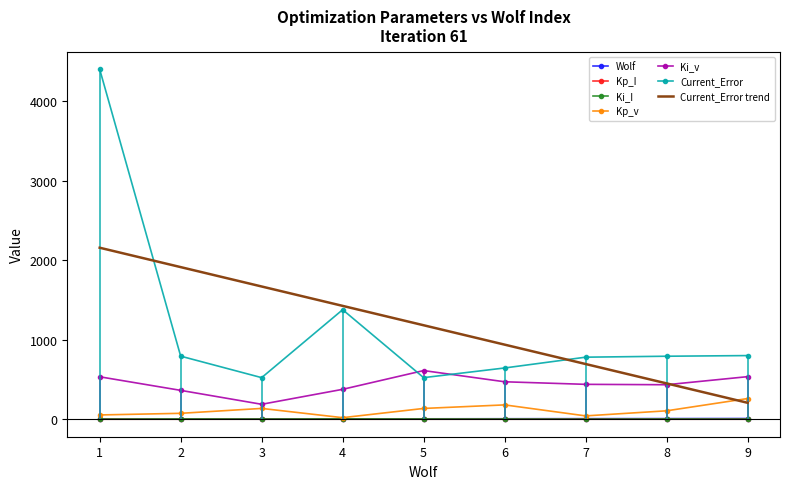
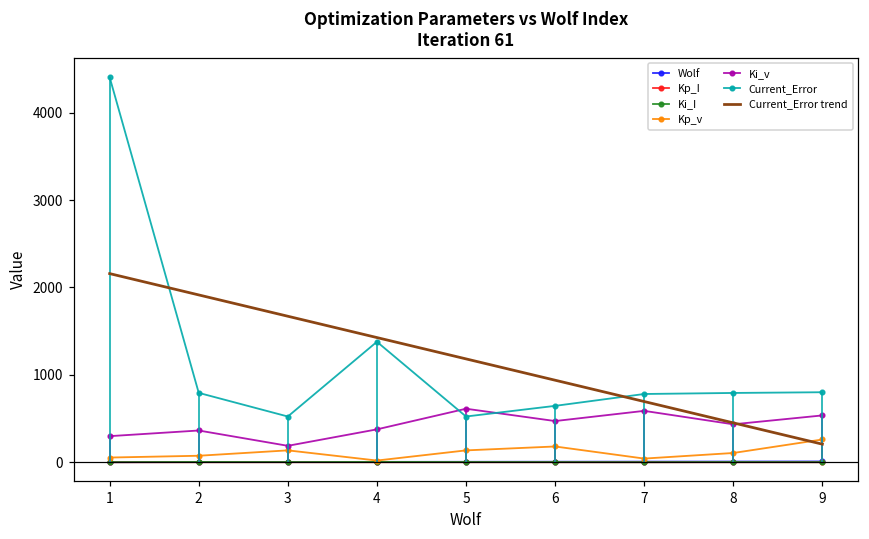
  {
    "Ki_I": {
      "1": 0,
      "2": 0,
      "3": 0,
      "5": 0,
      "6": 0,
      "7": 0,
      "8": 0,
      "9": 0
    },
    "Kp_v": {
      "1": 100,
      "2": 100,
      "3": 100,
      "5": 100,
      "6": 200,
      "7": 0,
      "8": 100,
      "9": 300
    },
    "Ki_v": {
-     "1": 500,
+     "1": 300,
      "2": 400,
      "3": 200,
      "4": 400,
      "5": 600,
      "6": 500,
-     "7": 400,
+     "7": 600,
      "9": 500
    },
    "Current_Error": {
      "1": 4400,
      "2": 800,
      "3": 500,
      "4": 1400,
      "5": 500,
      "6": 600,
      "7": 800,
      "8": 800,
      "9": 800
    },
    "Current_Error trend": {
      "1": 2200,
      "2": 1900,
      "3": 1700,
      "4": 1400,
      "5": 1200,
      "6": 900,
      "7": 700,
      "9": 200
    }
  }
